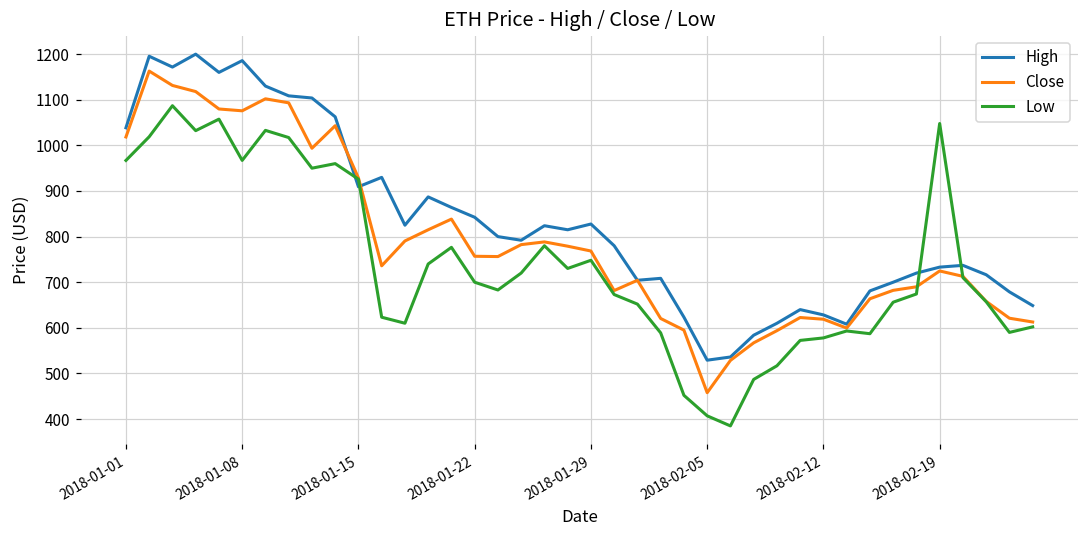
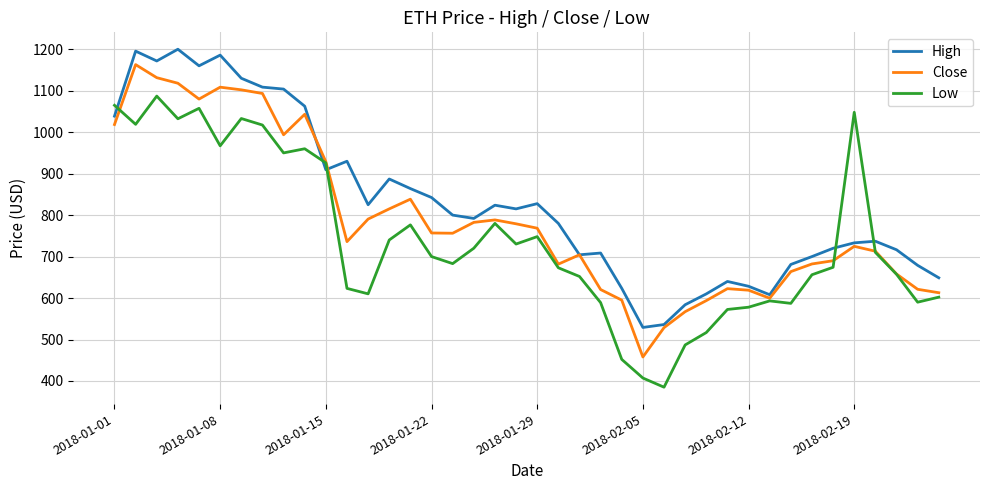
  {
    "High": {
      "2018-01-01": 1040,
      "2018-01-08": 1190,
      "2018-01-15": 910,
      "2018-01-22": 840,
      "2018-01-29": 830,
      "2018-02-05": 530,
      "2018-02-12": 630,
      "2018-02-19": 730
    },
    "Close": {
      "2018-01-01": 1020,
-     "2018-01-08": 1080,
+     "2018-01-08": 1110,
      "2018-01-22": 760,
      "2018-01-29": 770,
      "2018-02-05": 460,
      "2018-02-12": 620,
      "2018-02-19": 720
    },
    "Low": {
-     "2018-01-01": 970,
+     "2018-01-01": 1060,
      "2018-01-08": 970,
      "2018-01-22": 700,
      "2018-01-29": 750,
      "2018-02-05": 410,
      "2018-02-12": 580,
      "2018-02-19": 1050
    }
  }
